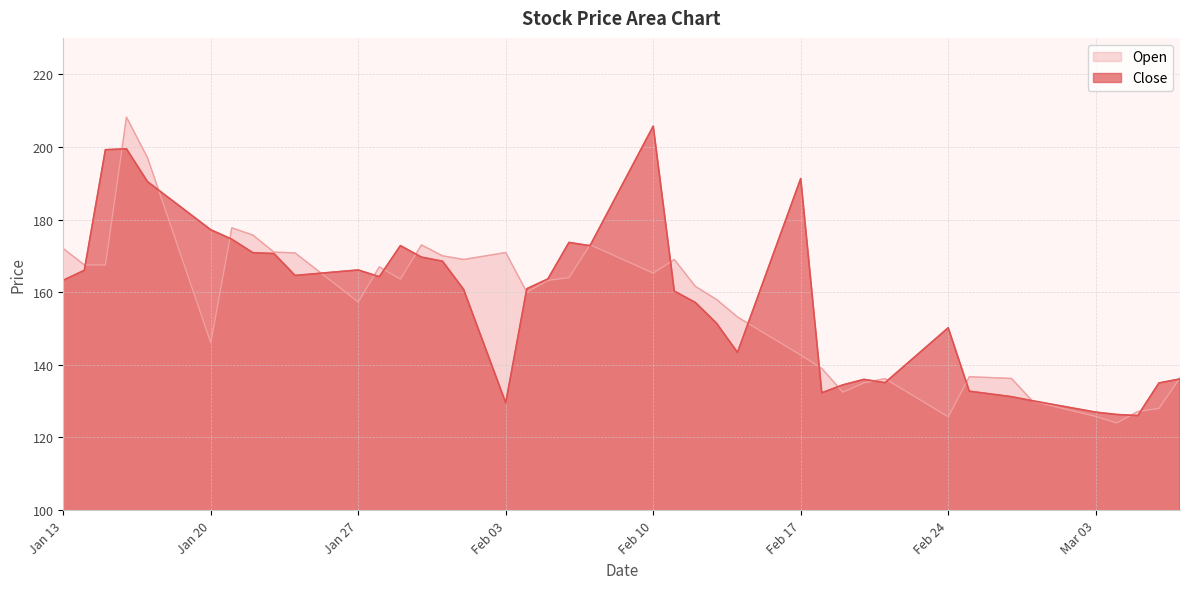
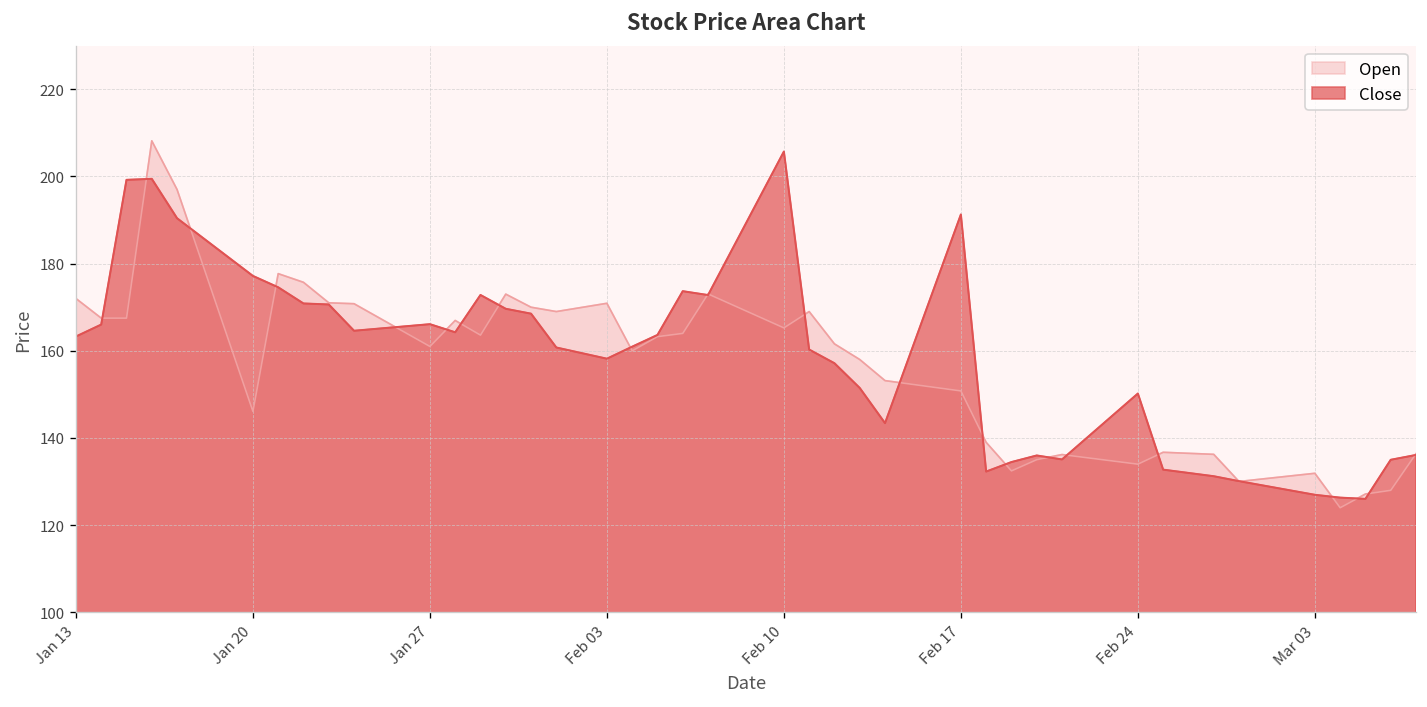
  {
    "Open": {
      "Jan 13": 172,
      "Jan 20": 146,
-     "Jan 27": 157,
+     "Jan 27": 161,
      "Feb 03": 171,
      "Feb 10": 165,
-     "Feb 17": 143,
-     "Feb 24": 126,
-     "Mar 03": 126
+     "Feb 17": 151,
+     "Feb 24": 134,
+     "Mar 03": 132
    },
    "Close": {
      "Jan 13": 163,
      "Jan 20": 177,
      "Jan 27": 166,
-     "Feb 03": 130,
+     "Feb 03": 158,
      "Feb 10": 206,
      "Feb 17": 191,
      "Feb 24": 150,
      "Mar 03": 127
    }
  }
